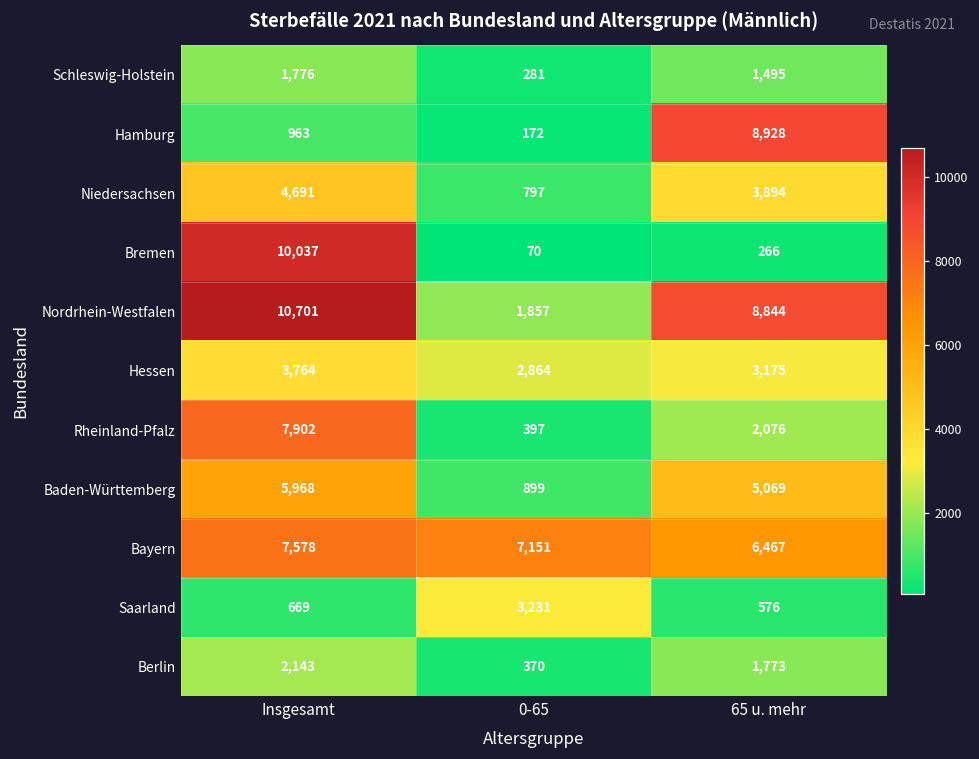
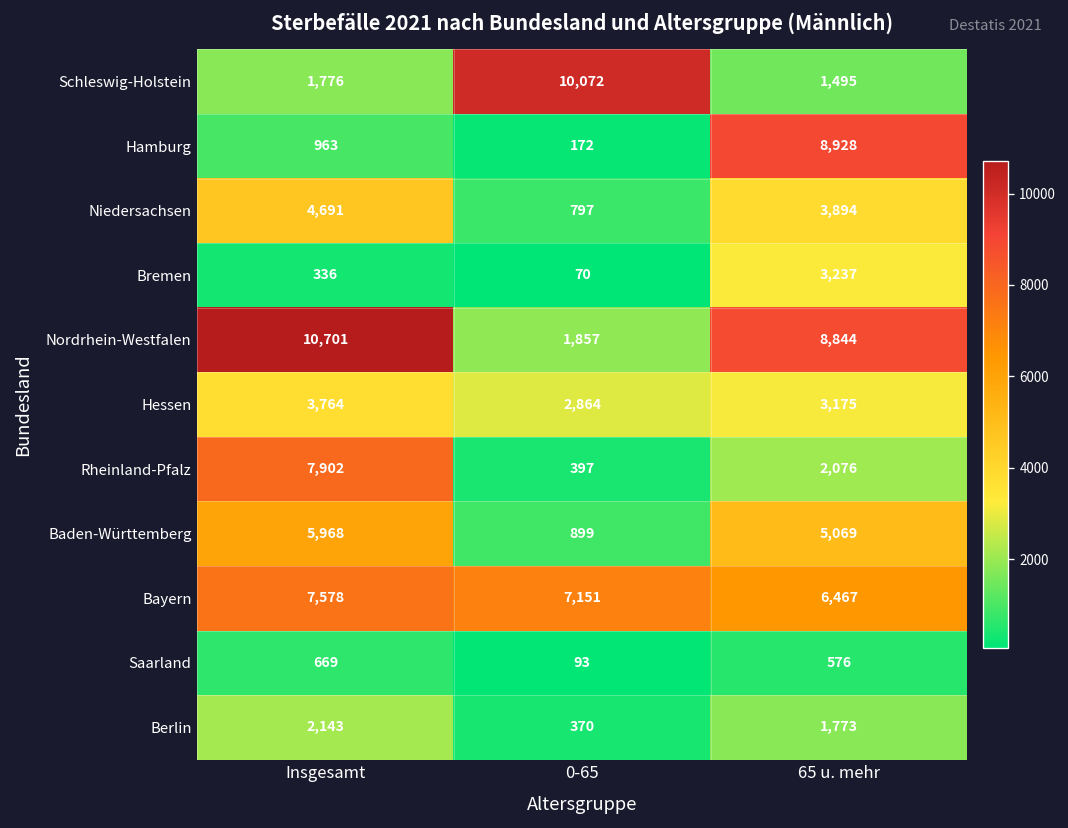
  {
    "Schleswig-Holstein": {
      "Insgesamt": "1,776",
-     "0-65": "281",
+     "0-65": "10,072",
      "65 u. mehr": "1,495"
    },
    "Hamburg": {
      "Insgesamt": "963",
      "0-65": "172",
      "65 u. mehr": "8,928"
    },
    "Niedersachsen": {
      "Insgesamt": "4,691",
      "0-65": "797",
      "65 u. mehr": "3,894"
    },
    "Bremen": {
-     "Insgesamt": "10,037",
+     "Insgesamt": "336",
      "0-65": "70",
-     "65 u. mehr": "266"
+     "65 u. mehr": "3,237"
    },
    "Nordrhein-Westfalen": {
      "Insgesamt": "10,701",
      "0-65": "1,857",
      "65 u. mehr": "8,844"
    },
    "Hessen": {
      "Insgesamt": "3,764",
      "0-65": "2,864",
      "65 u. mehr": "3,175"
    },
    "Rheinland-Pfalz": {
      "Insgesamt": "7,902",
      "0-65": "397",
      "65 u. mehr": "2,076"
    },
    "Baden-Württemberg": {
      "Insgesamt": "5,968",
      "0-65": "899",
      "65 u. mehr": "5,069"
    },
    "Bayern": {
      "Insgesamt": "7,578",
      "0-65": "7,151",
      "65 u. mehr": "6,467"
    },
    "Saarland": {
      "Insgesamt": "669",
-     "0-65": "3,231",
+     "0-65": "93",
      "65 u. mehr": "576"
    },
    "Berlin": {
      "Insgesamt": "2,143",
      "0-65": "370",
      "65 u. mehr": "1,773"
    }
  }
